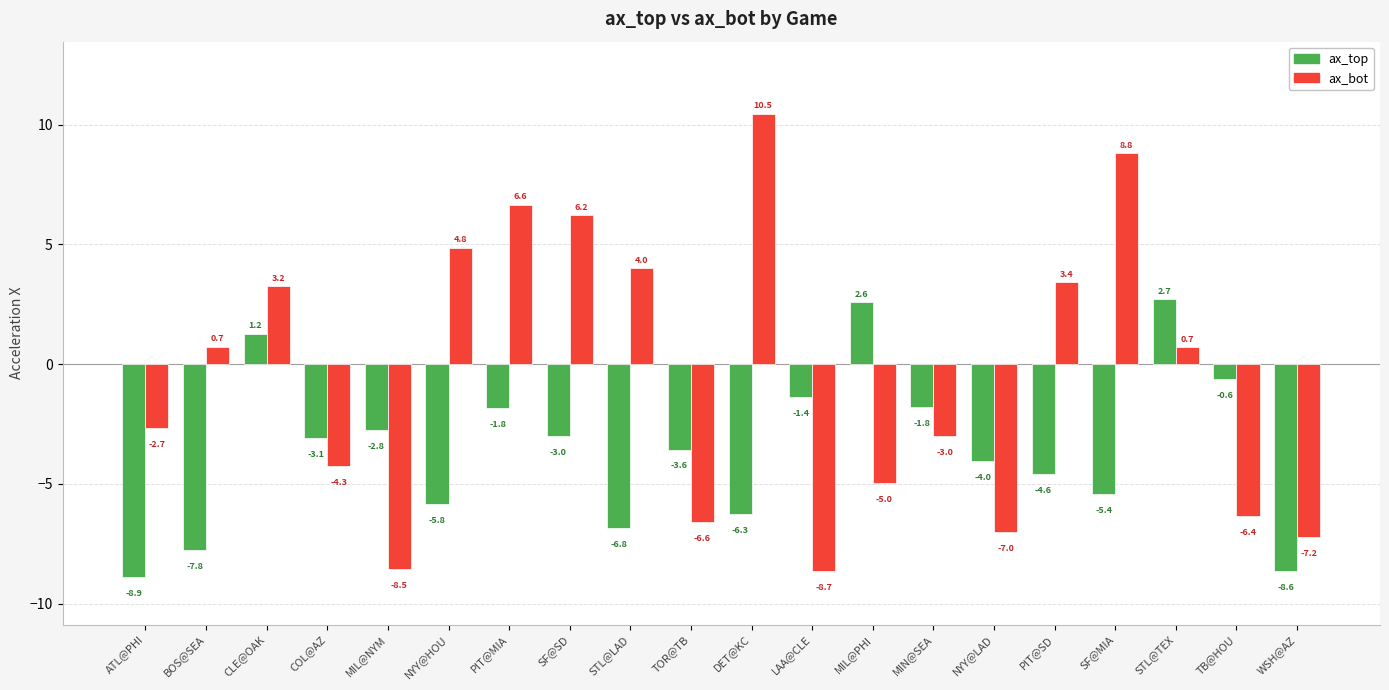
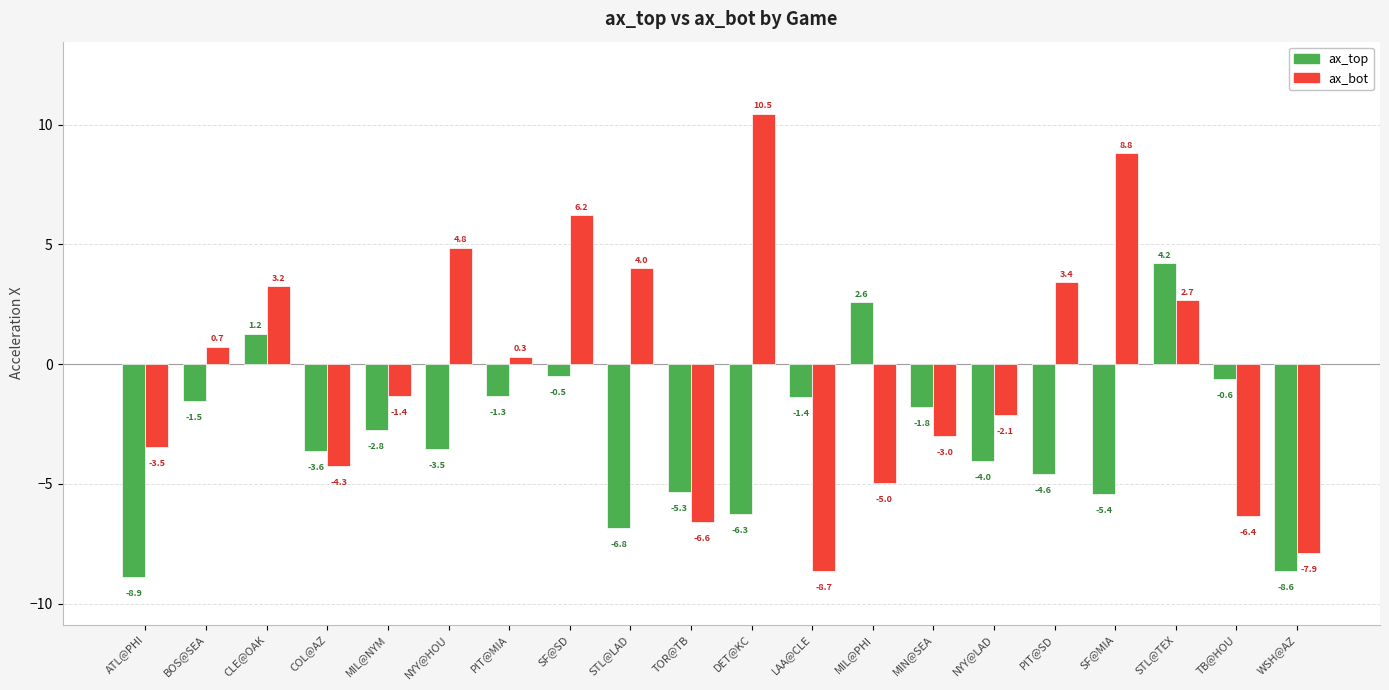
  {
    "ax_top": {
      "ATL@PHI": -8.9,
-     "BOS@SEA": -7.8,
+     "BOS@SEA": -1.5,
      "CLE@OAK": 1.2,
-     "COL@AZ": -3.1,
+     "COL@AZ": -3.6,
      "MIL@NYM": -2.8,
-     "NYY@HOU": -5.8,
-     "PIT@MIA": -1.8,
-     "SF@SD": -3.0,
+     "NYY@HOU": -3.5,
+     "PIT@MIA": -1.3,
+     "SF@SD": -0.5,
      "STL@LAD": -6.8,
-     "TOR@TB": -3.6,
+     "TOR@TB": -5.3,
      "DET@KC": -6.3,
      "LAA@CLE": -1.4,
      "MIL@PHI": 2.6,
      "MIN@SEA": -1.8,
      "NYY@LAD": -4.0,
      "PIT@SD": -4.6,
      "SF@MIA": -5.4,
-     "STL@TEX": 2.7,
+     "STL@TEX": 4.2,
      "TB@HOU": -0.6,
      "WSH@AZ": -8.6
    },
    "ax_bot": {
-     "ATL@PHI": -2.7,
+     "ATL@PHI": -3.5,
      "BOS@SEA": 0.7,
      "CLE@OAK": 3.2,
      "COL@AZ": -4.3,
-     "MIL@NYM": -8.5,
+     "MIL@NYM": -1.4,
      "NYY@HOU": 4.8,
-     "PIT@MIA": 6.6,
+     "PIT@MIA": 0.3,
      "SF@SD": 6.2,
      "STL@LAD": 4.0,
      "TOR@TB": -6.6,
      "DET@KC": 10.5,
      "LAA@CLE": -8.7,
      "MIL@PHI": -5.0,
      "MIN@SEA": -3.0,
-     "NYY@LAD": -7.0,
+     "NYY@LAD": -2.1,
      "PIT@SD": 3.4,
      "SF@MIA": 8.8,
-     "STL@TEX": 0.7,
+     "STL@TEX": 2.7,
      "TB@HOU": -6.4,
-     "WSH@AZ": -7.2
+     "WSH@AZ": -7.9
    }
  }
